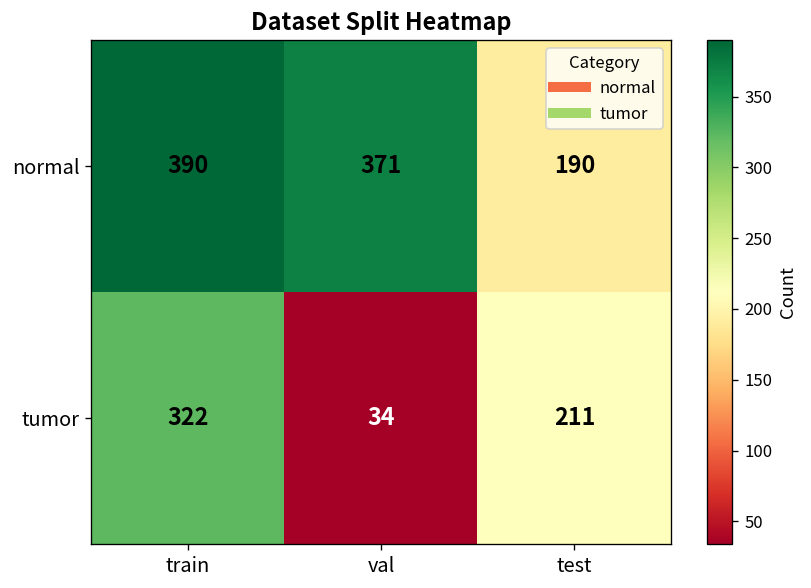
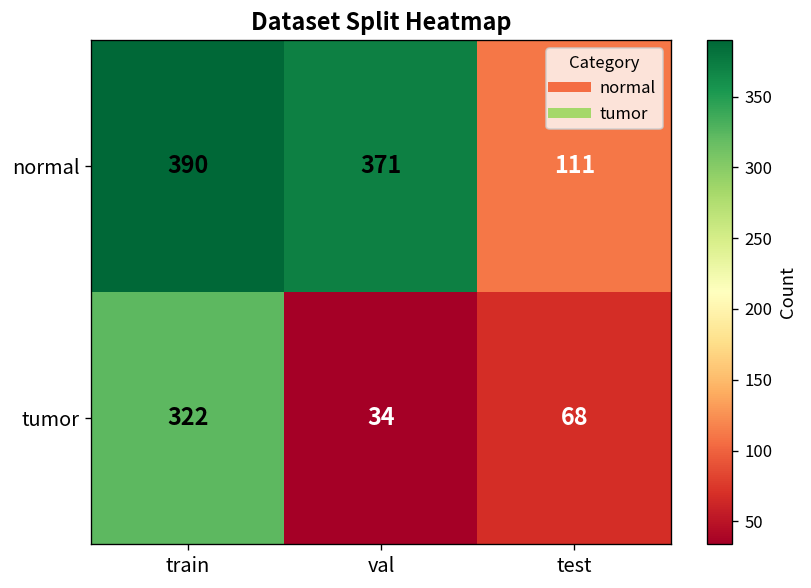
  {
    "normal": {
      "train": 390,
      "val": 371,
-     "test": 190
+     "test": 111
    },
    "tumor": {
      "train": 322,
      "val": 34,
-     "test": 211
+     "test": 68
    }
  }
